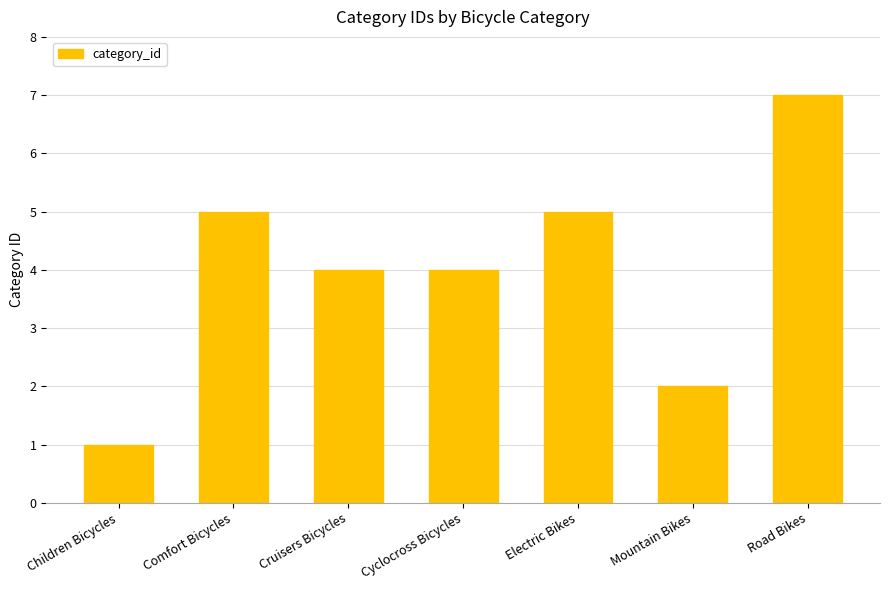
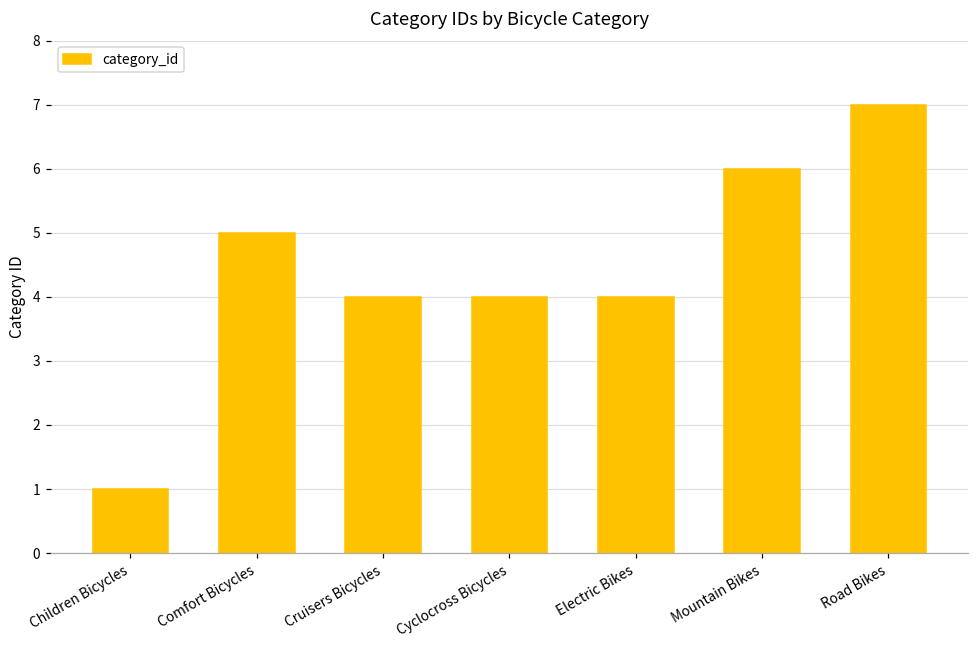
  {
    "Children Bicycles": 1,
    "Comfort Bicycles": 5,
    "Cruisers Bicycles": 4,
    "Cyclocross Bicycles": 4,
-   "Electric Bikes": 5,
-   "Mountain Bikes": 2,
+   "Electric Bikes": 4,
+   "Mountain Bikes": 6,
    "Road Bikes": 7
  }
